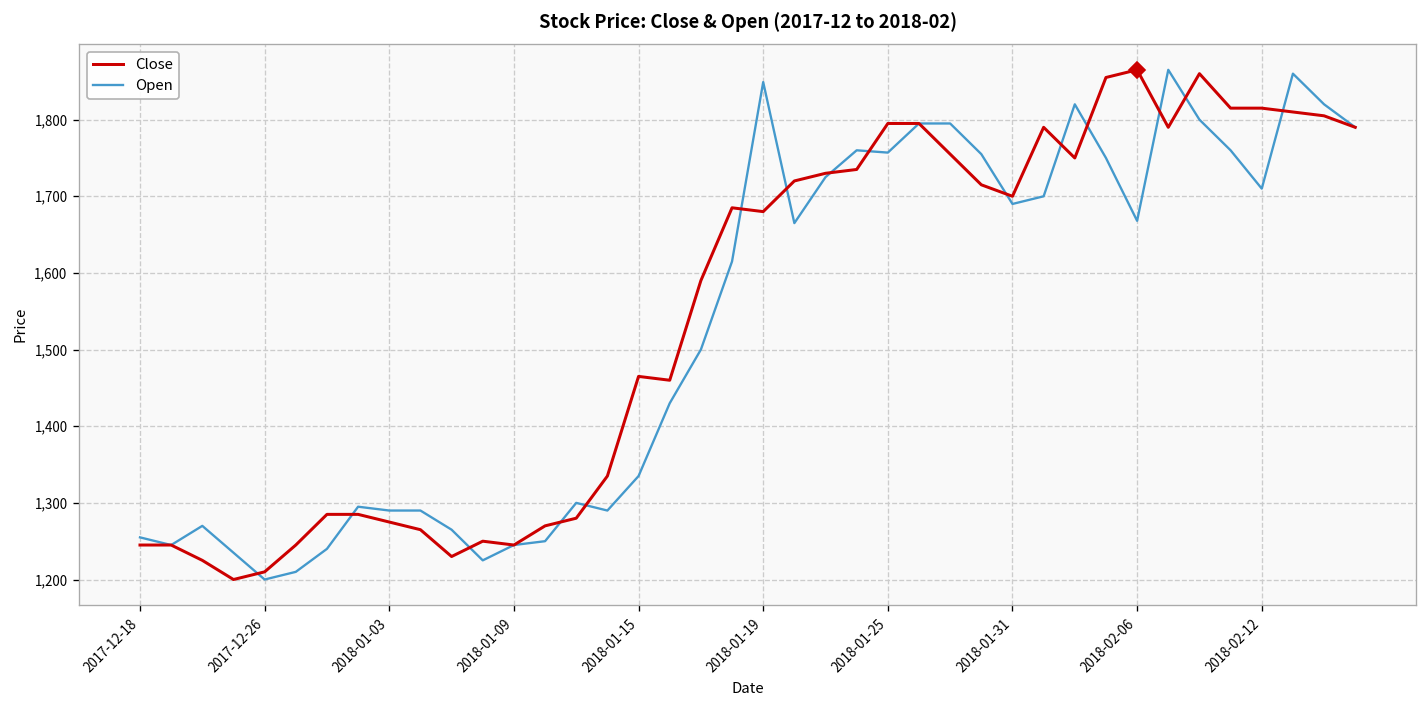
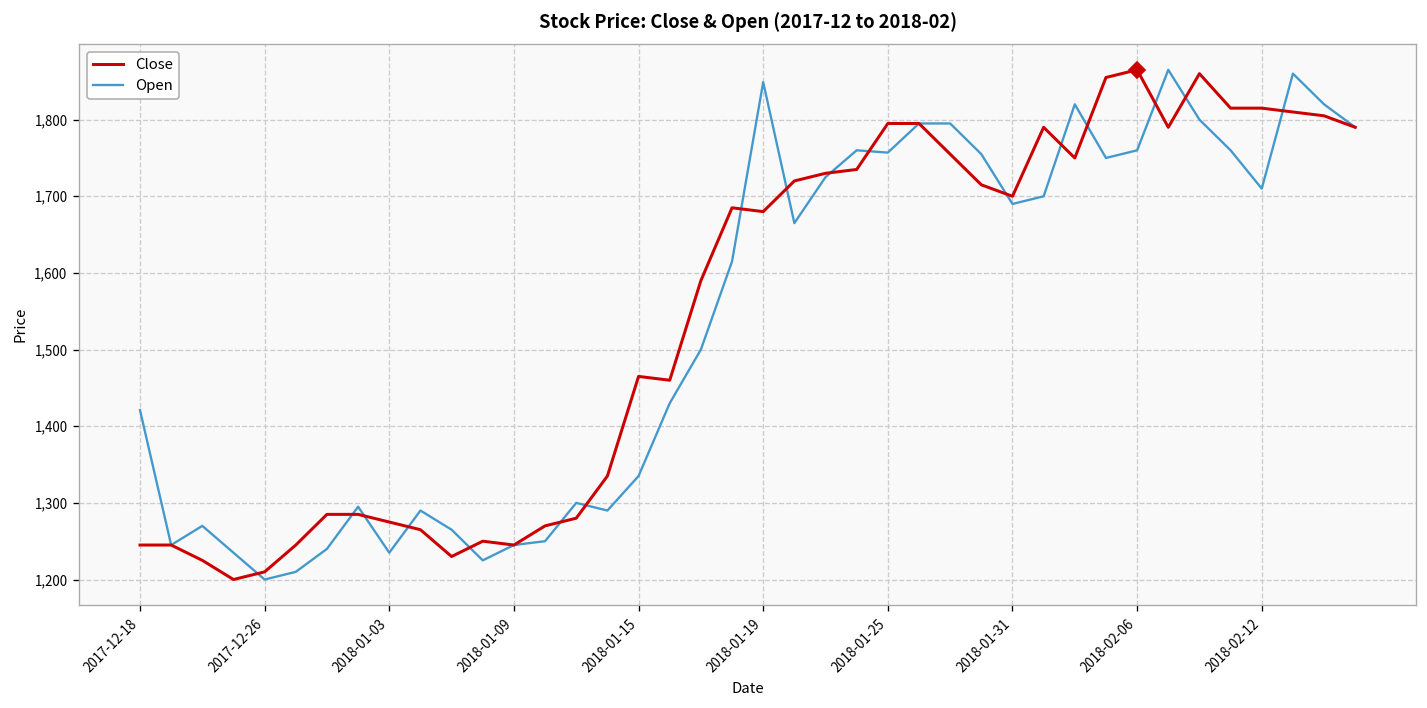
  {
    "Open": {
-     "2017-12-18": "1,260",
+     "2017-12-18": "1,420",
      "2017-12-26": "1,200",
-     "2018-01-03": "1,290",
+     "2018-01-03": "1,240",
      "2018-01-15": "1,340",
      "2018-01-19": "1,850",
      "2018-01-25": "1,760",
      "2018-01-31": "1,690",
-     "2018-02-06": "1,670",
+     "2018-02-06": "1,760",
      "2018-02-12": "1,710"
    }
  }
